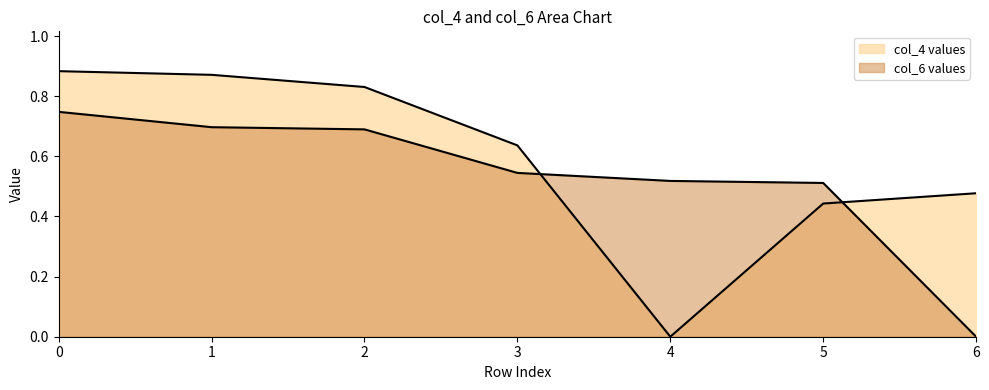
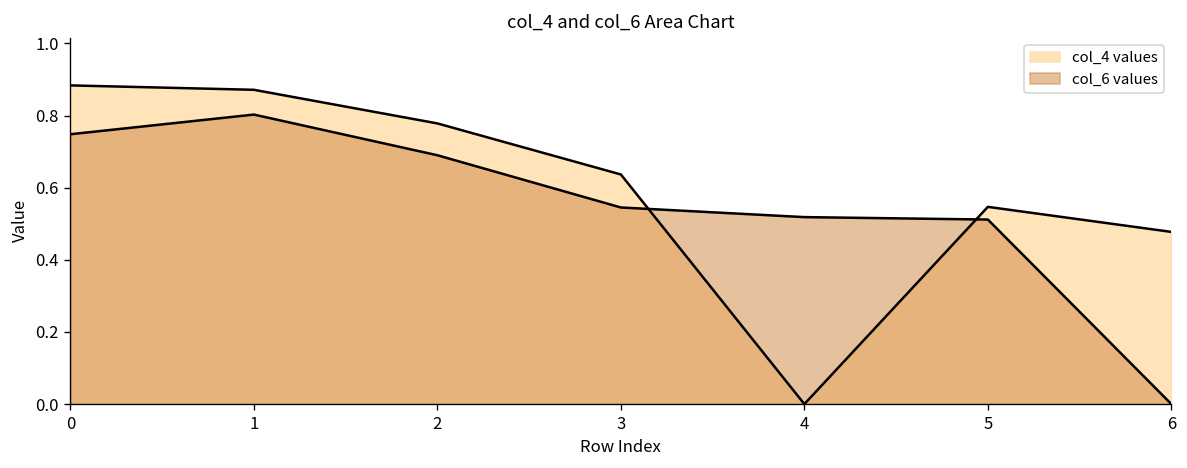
  {
    "col_4 values": {
      "0": 0.88,
      "1": 0.87,
-     "2": 0.83,
+     "2": 0.78,
      "3": 0.64,
      "4": 0.00,
-     "5": 0.44,
+     "5": 0.55,
      "6": 0.48
    },
    "col_6 values": {
      "0": 0.75,
-     "1": 0.70,
+     "1": 0.80,
      "2": 0.69,
      "3": 0.55,
      "4": 0.52,
      "5": 0.51,
      "6": 0.00
    }
  }
